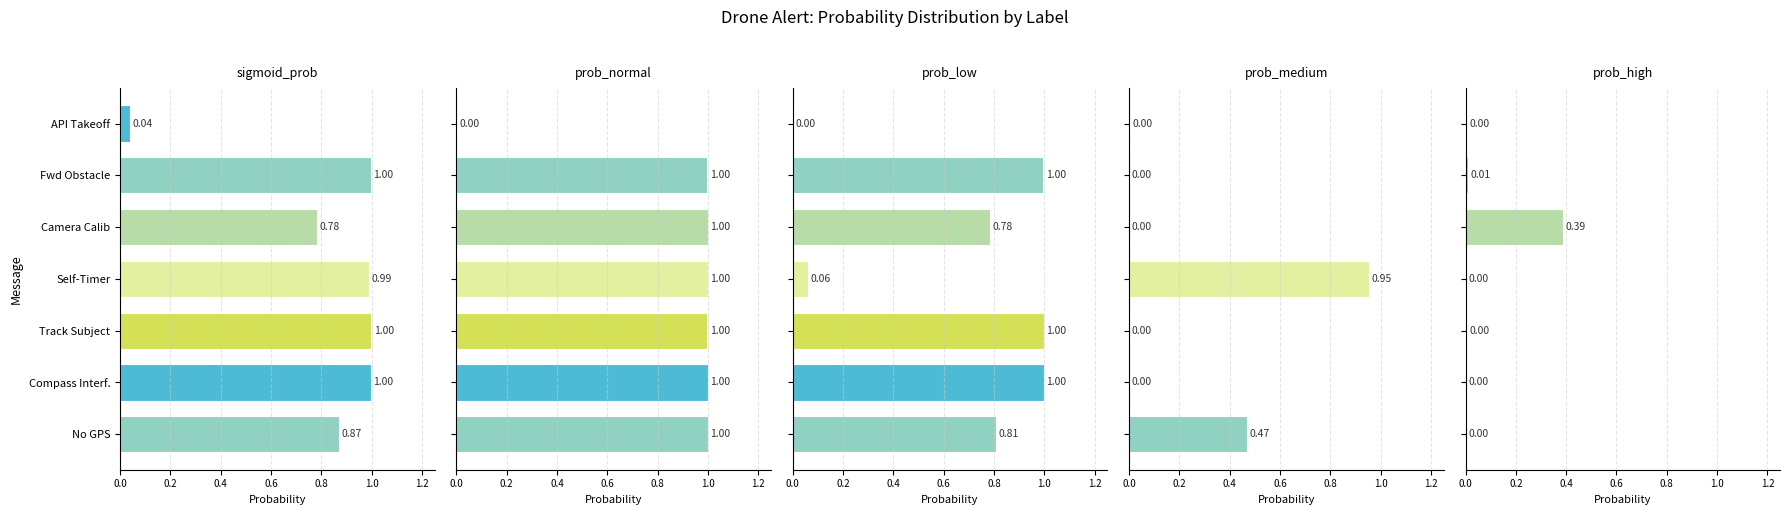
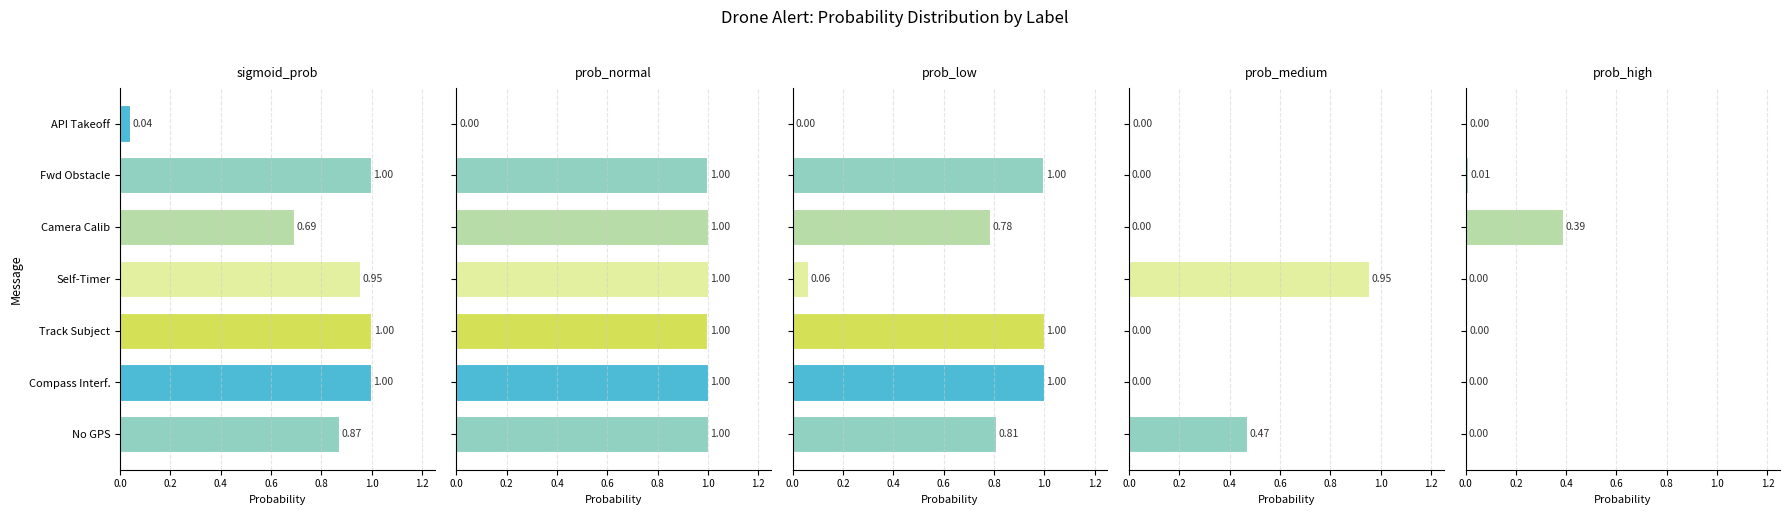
  {
    "sigmoid_prob": {
      "API Takeoff": 0.04,
      "Fwd Obstacle": 1.00,
-     "Camera Calib": 0.78,
-     "Self-Timer": 0.99,
+     "Camera Calib": 0.69,
+     "Self-Timer": 0.95,
      "Track Subject": 1.00,
      "Compass Interf.": 1.00,
      "No GPS": 0.87
    }
  }
